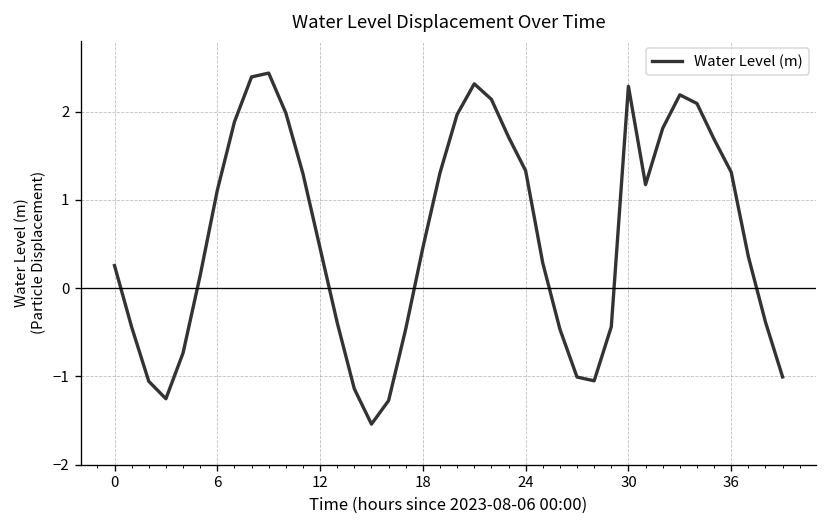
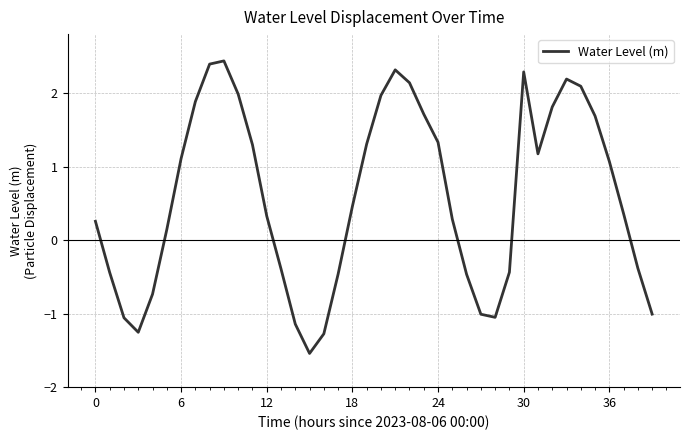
  {
    "0": 0.3,
    "6": 1.1,
-   "12": 0.5,
+   "12": 0.3,
    "18": 0.5,
    "24": 1.3,
    "30": 2.3,
-   "36": 1.3
+   "36": 1.1
  }
